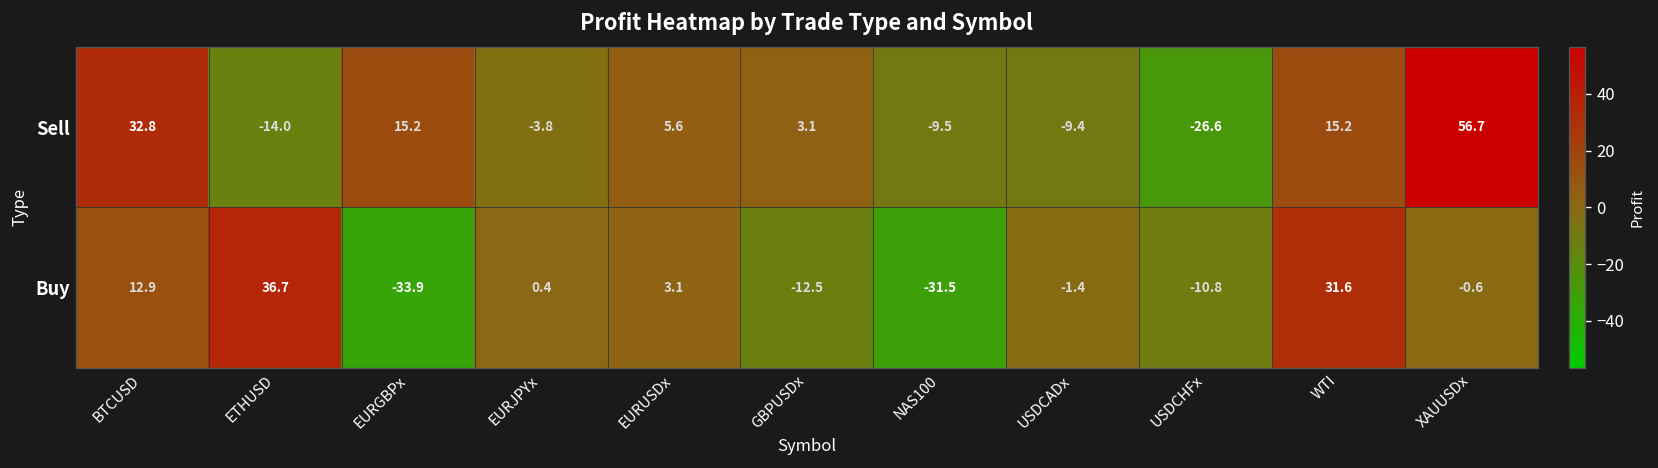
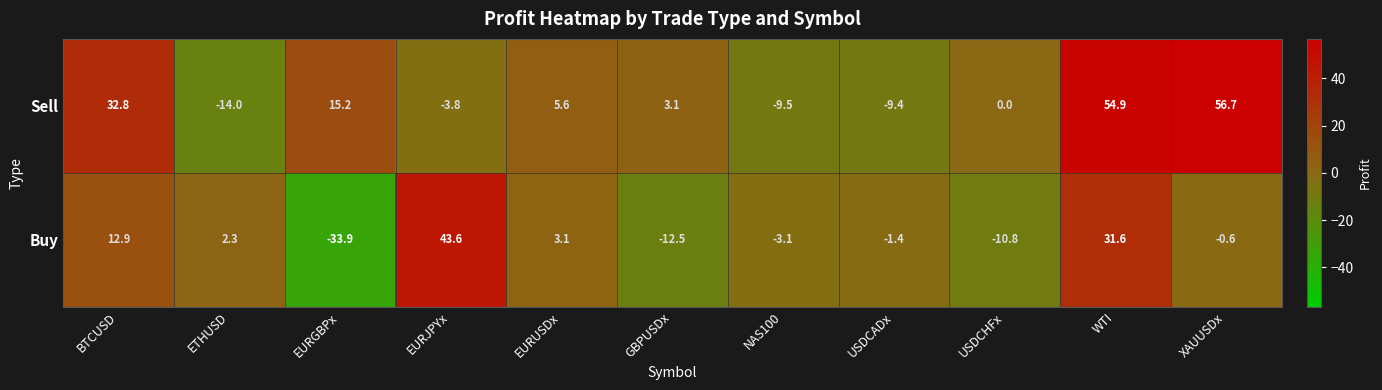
  {
    "Sell": {
      "BTCUSD": 32.8,
      "ETHUSD": -14.0,
      "EURGBPx": 15.2,
      "EURJPYx": -3.8,
      "EURUSDx": 5.6,
      "GBPUSDx": 3.1,
      "NAS100": -9.5,
      "USDCADx": -9.4,
-     "USDCHFx": -26.6,
-     "WTI": 15.2,
+     "USDCHFx": 0.0,
+     "WTI": 54.9,
      "XAUUSDx": 56.7
    },
    "Buy": {
      "BTCUSD": 12.9,
-     "ETHUSD": 36.7,
+     "ETHUSD": 2.3,
      "EURGBPx": -33.9,
-     "EURJPYx": 0.4,
+     "EURJPYx": 43.6,
      "EURUSDx": 3.1,
      "GBPUSDx": -12.5,
-     "NAS100": -31.5,
+     "NAS100": -3.1,
      "USDCADx": -1.4,
      "USDCHFx": -10.8,
      "WTI": 31.6,
      "XAUUSDx": -0.6
    }
  }
